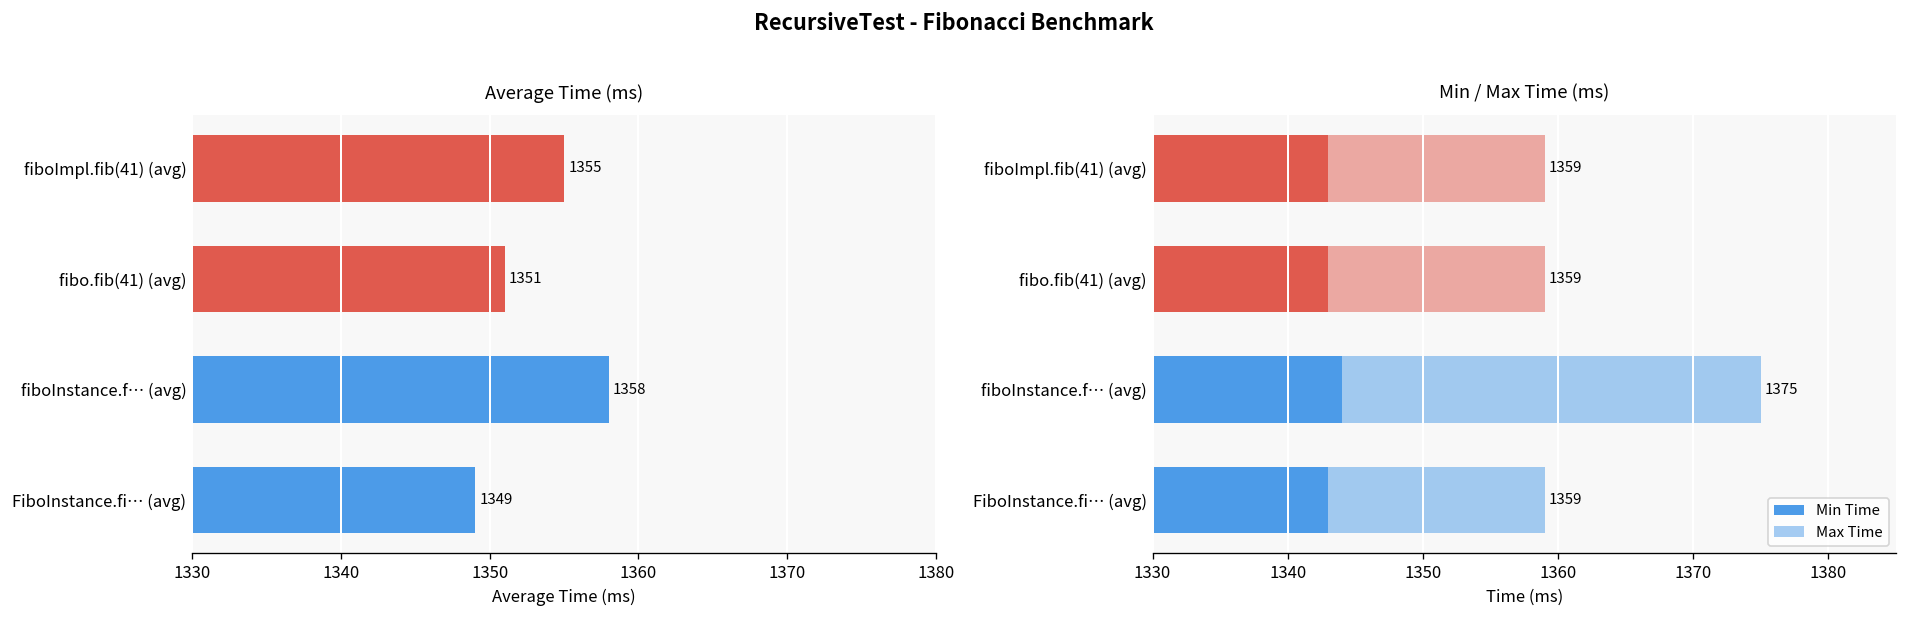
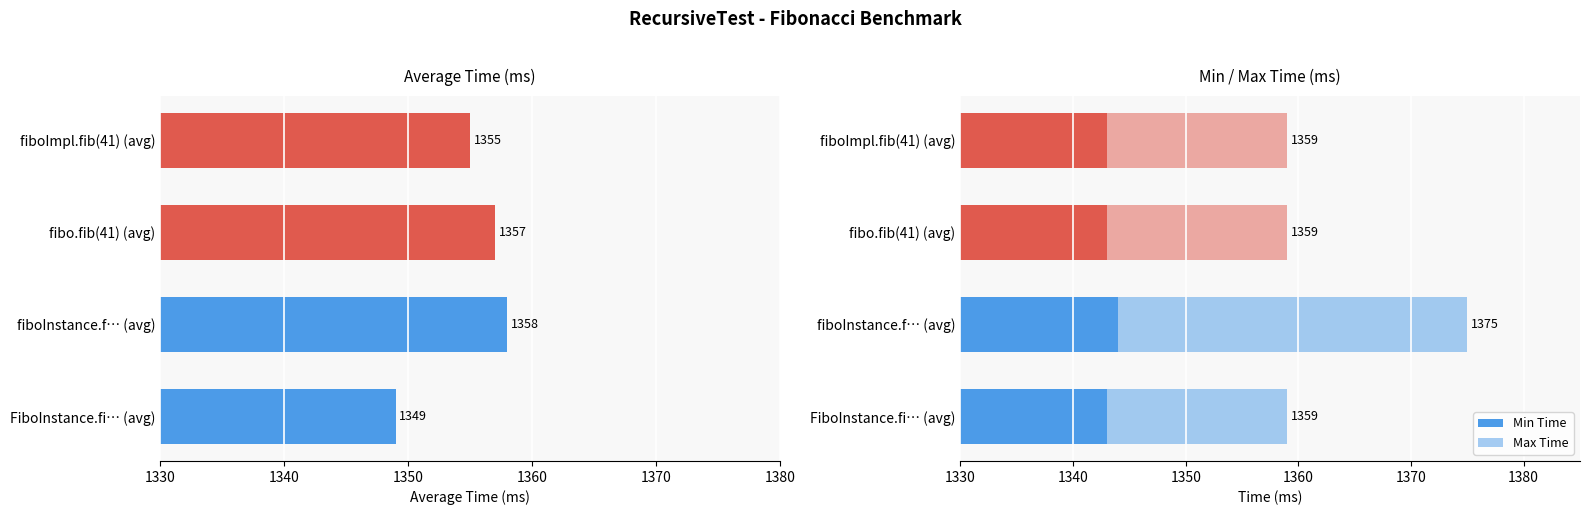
  {
    "Average Time (ms)": {
      "fiboImpl.fib(41) (avg)": 1355,
-     "fibo.fib(41) (avg)": 1351,
+     "fibo.fib(41) (avg)": 1357,
      "fiboInstance.f… (avg)": 1358,
      "FiboInstance.fi… (avg)": 1349
    }
  }
